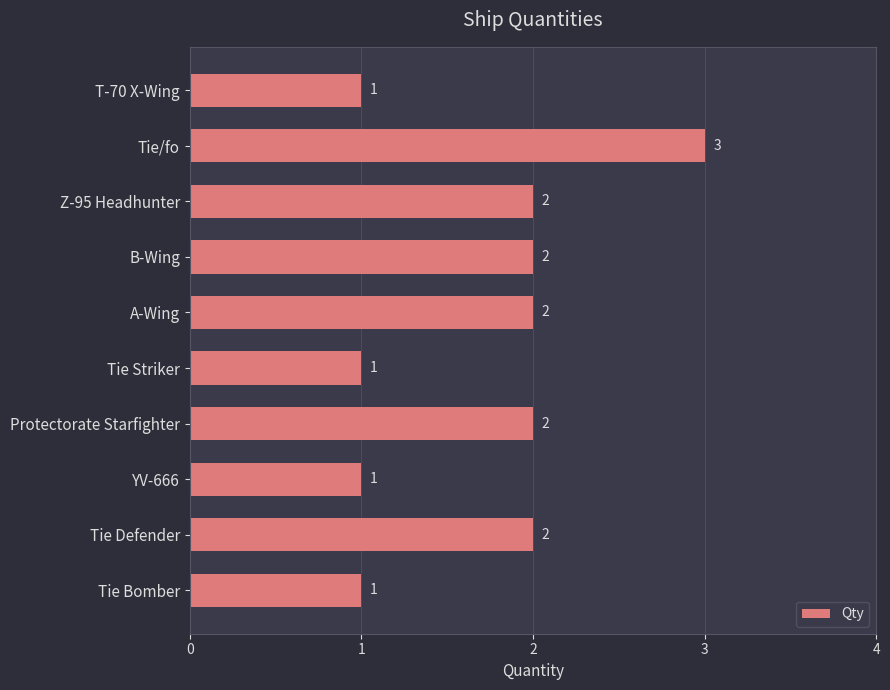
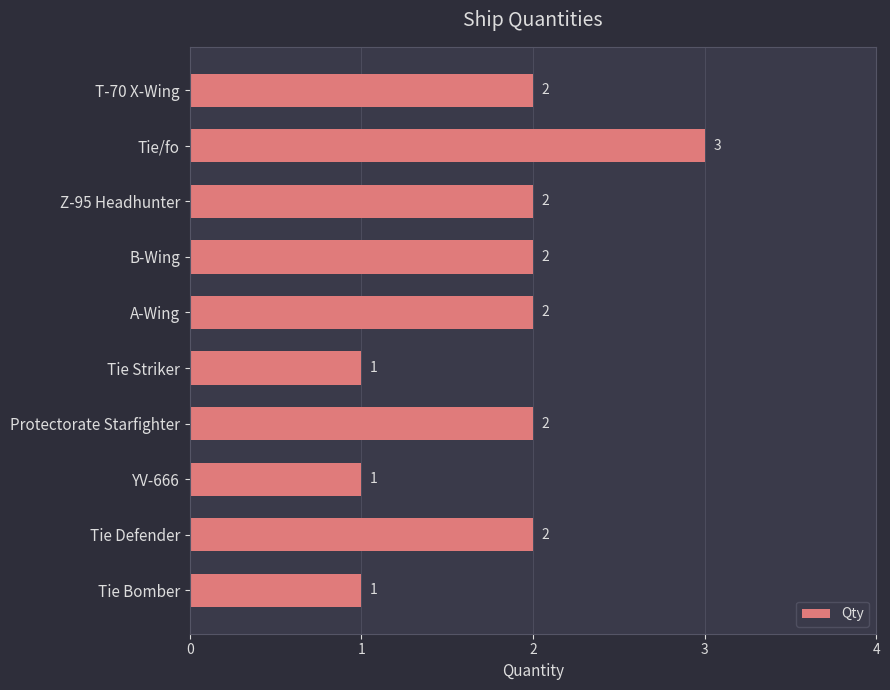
  {
-   "T-70 X-Wing": 1,
+   "T-70 X-Wing": 2,
    "Tie/fo": 3,
    "Z-95 Headhunter": 2,
    "B-Wing": 2,
    "A-Wing": 2,
    "Tie Striker": 1,
    "Protectorate Starfighter": 2,
    "YV-666": 1,
    "Tie Defender": 2,
    "Tie Bomber": 1
  }
